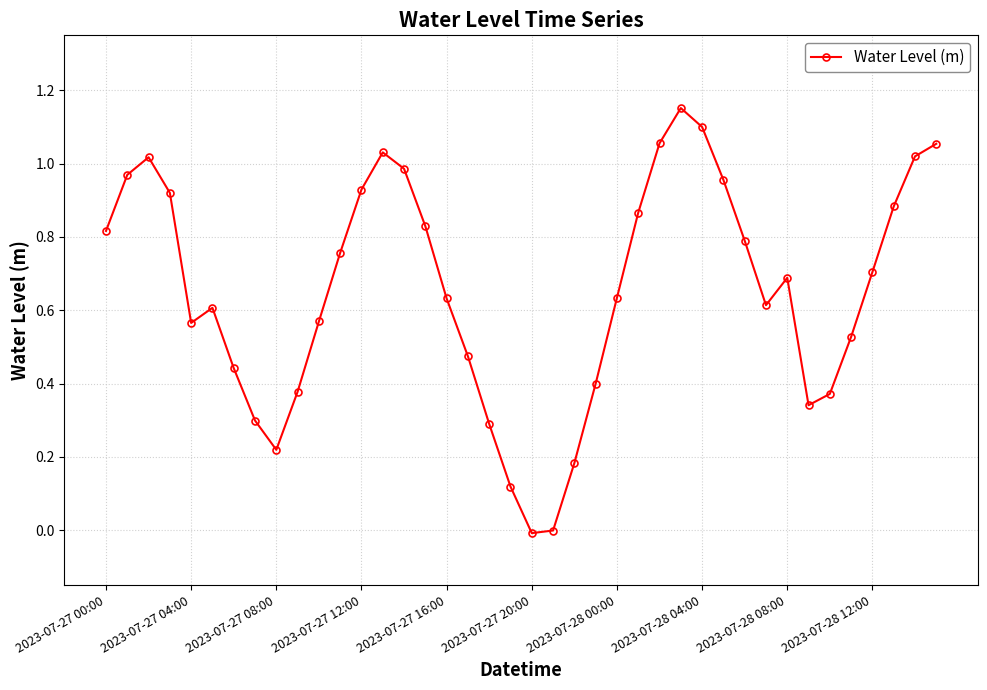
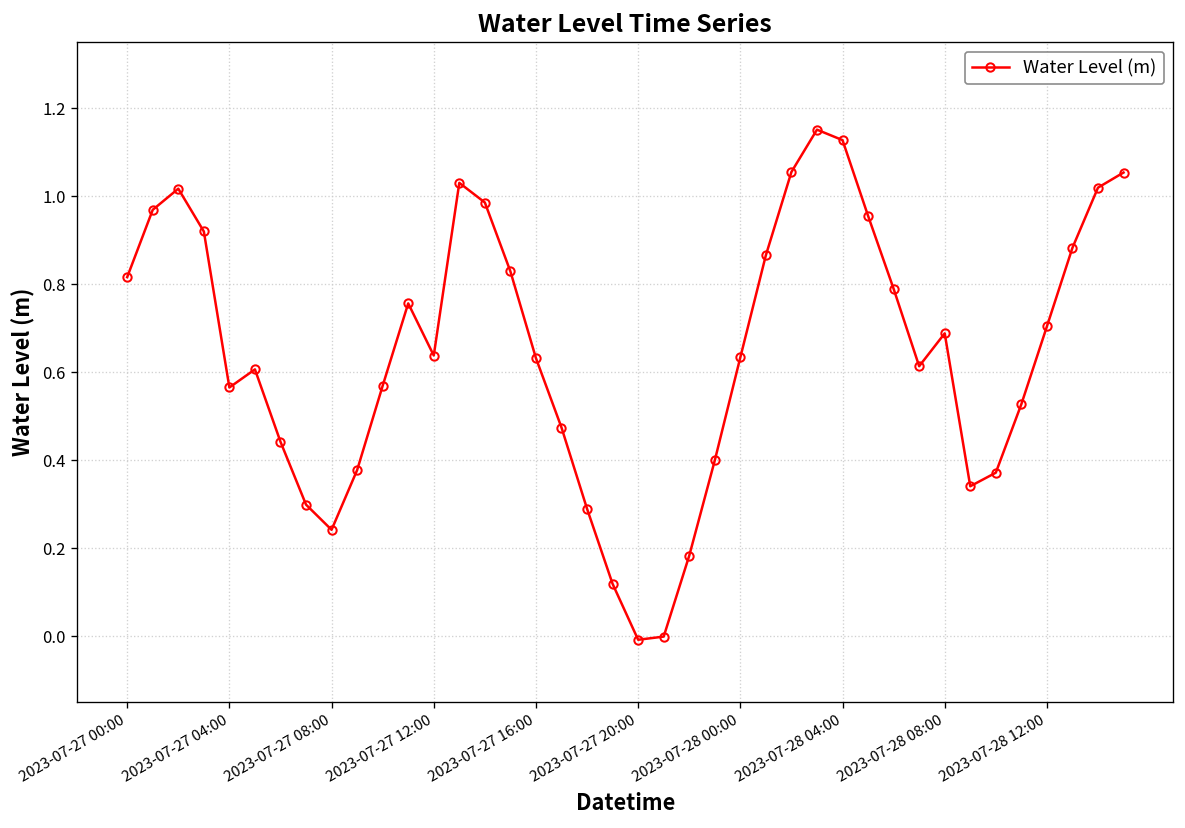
  {
    "2023-07-27 00:00": 0.82,
    "2023-07-27 04:00": 0.57,
-   "2023-07-27 08:00": 0.22,
-   "2023-07-27 12:00": 0.93,
+   "2023-07-27 08:00": 0.24,
+   "2023-07-27 12:00": 0.64,
    "2023-07-27 16:00": 0.63,
    "2023-07-27 20:00": -0.01,
    "2023-07-28 00:00": 0.63,
-   "2023-07-28 04:00": 1.10,
+   "2023-07-28 04:00": 1.13,
    "2023-07-28 08:00": 0.69,
    "2023-07-28 12:00": 0.70
  }
